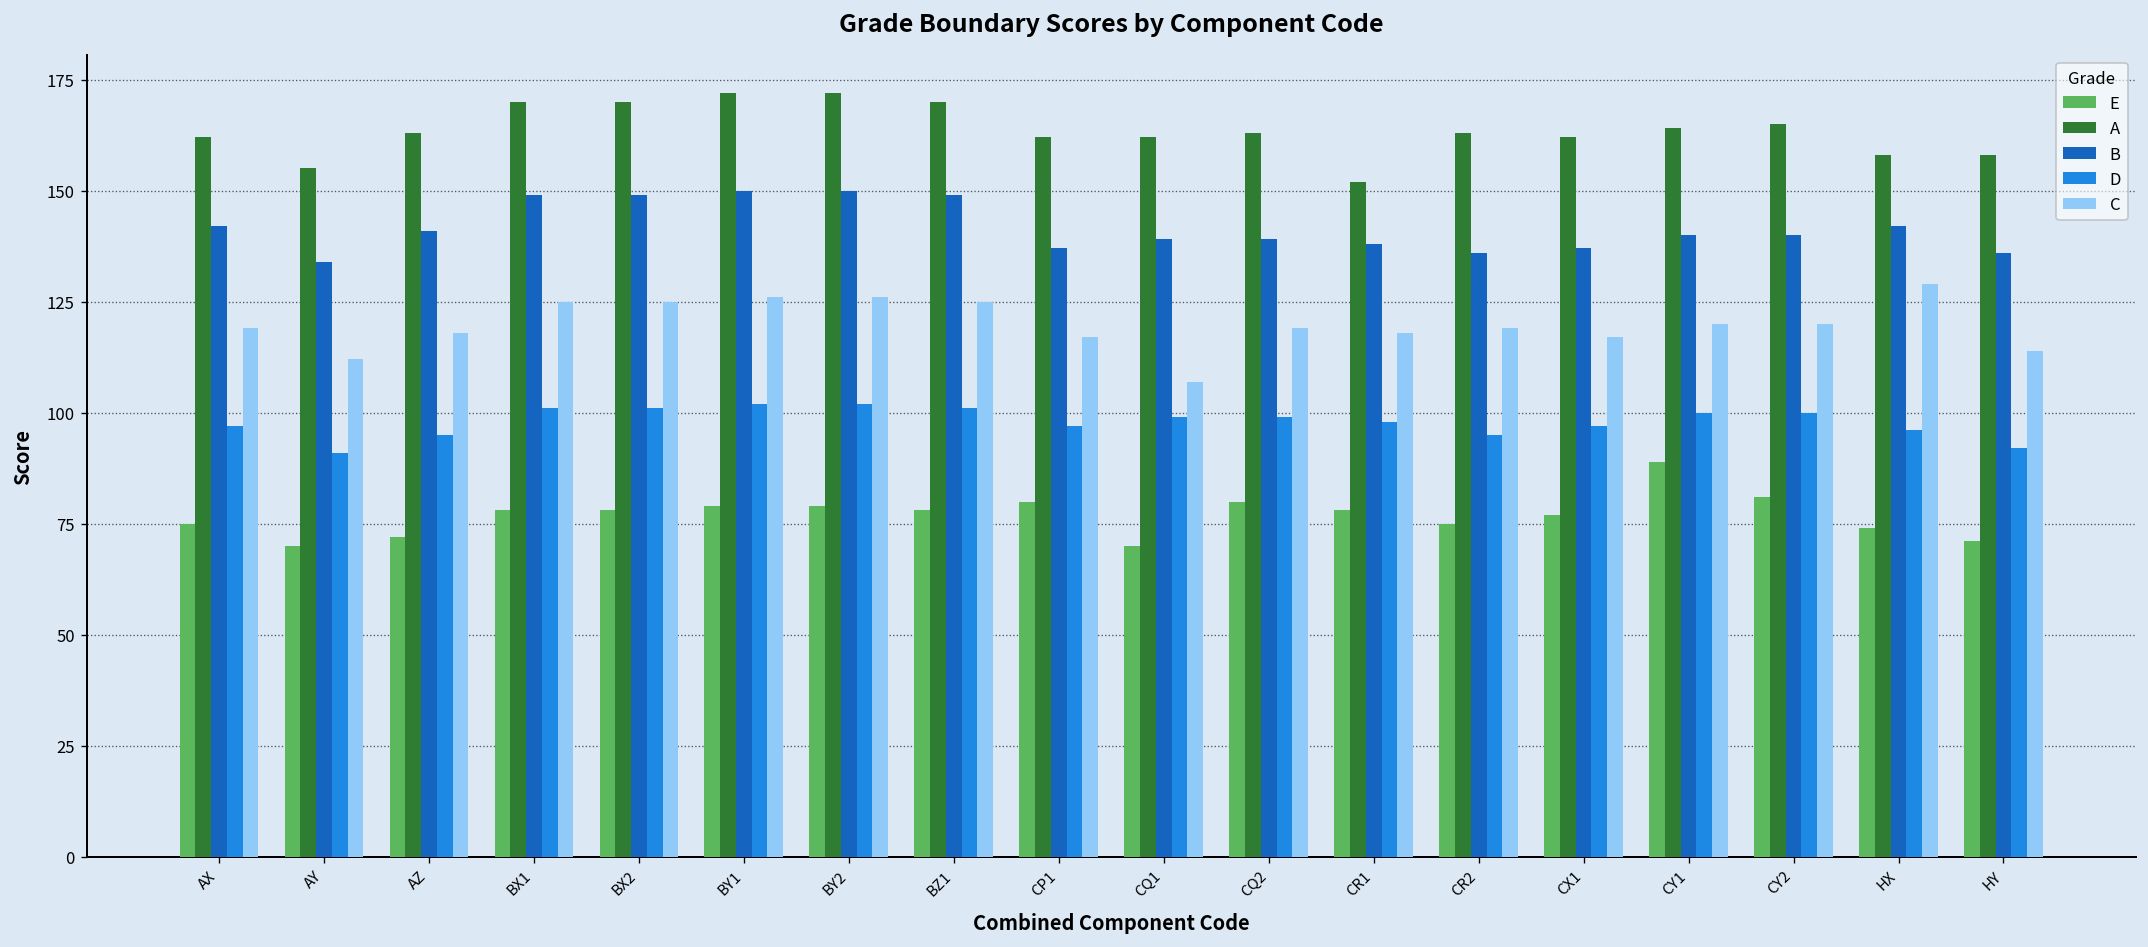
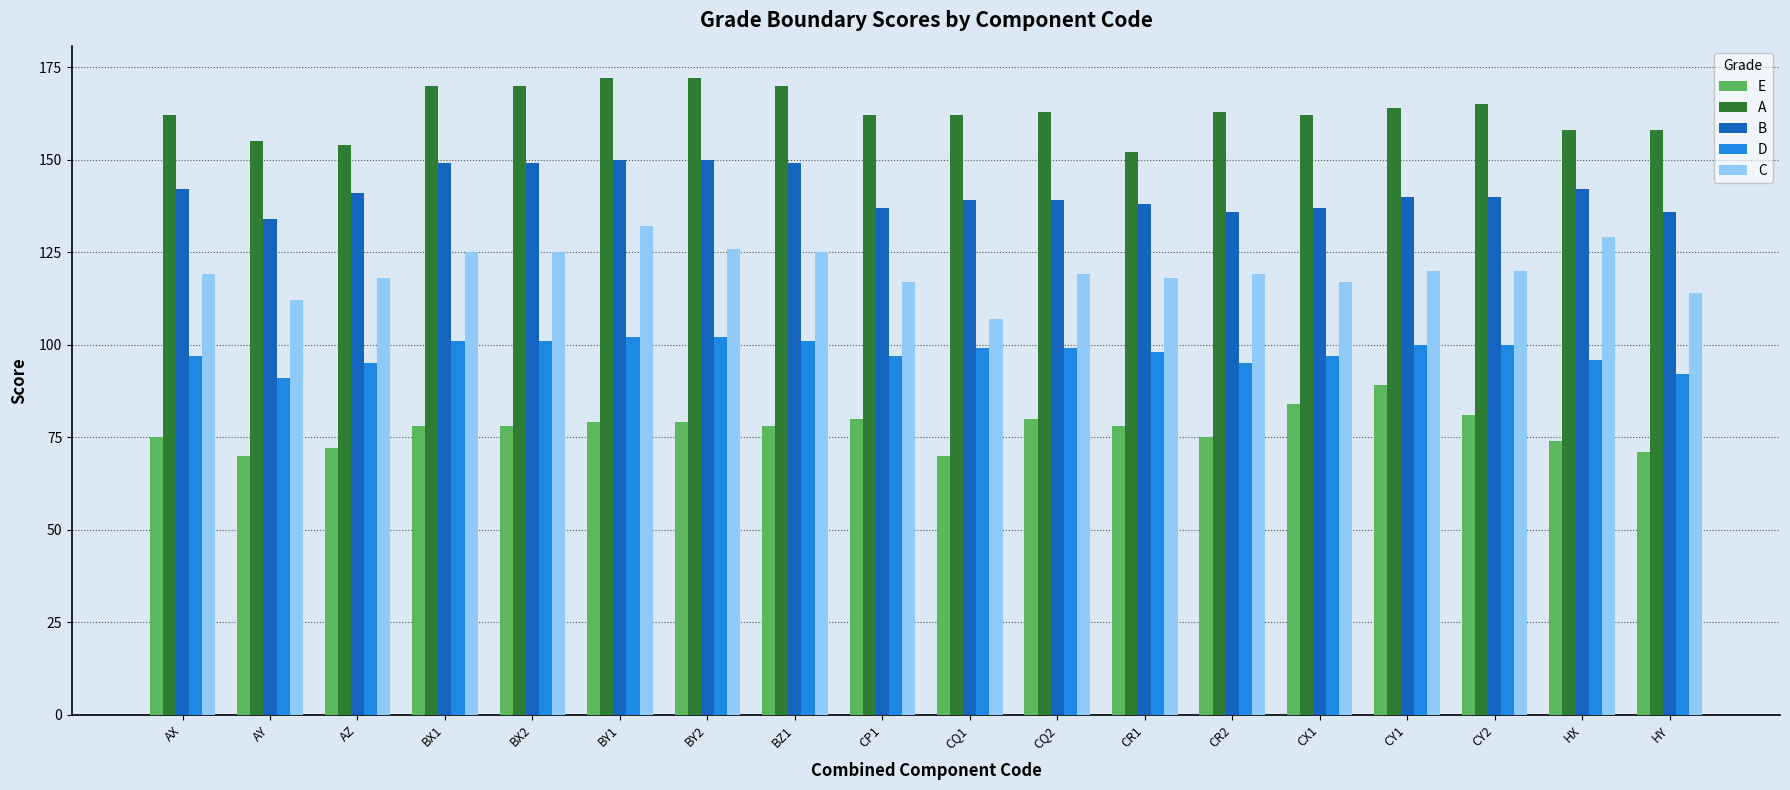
  {
    "E": {
      "AX": 75,
      "AY": 70,
      "AZ": 72,
      "BX1": 78,
      "BX2": 78,
      "BY1": 79,
      "BY2": 79,
      "BZ1": 78,
      "CP1": 80,
      "CQ1": 70,
      "CQ2": 80,
      "CR1": 78,
      "CR2": 75,
-     "CX1": 77,
+     "CX1": 84,
      "CY1": 89,
      "CY2": 81,
      "HX": 74,
      "HY": 71
    },
    "A": {
      "AX": 162,
      "AY": 155,
-     "AZ": 163,
+     "AZ": 154,
      "BX1": 170,
      "BX2": 170,
      "BY1": 172,
      "BY2": 172,
      "BZ1": 170,
      "CP1": 162,
      "CQ1": 162,
      "CQ2": 163,
      "CR1": 152,
      "CR2": 163,
      "CX1": 162,
      "CY1": 164,
      "CY2": 165,
      "HX": 158,
      "HY": 158
    },
    "C": {
      "AX": 119,
      "AY": 112,
      "AZ": 118,
      "BX1": 125,
      "BX2": 125,
-     "BY1": 126,
+     "BY1": 132,
      "BY2": 126,
      "BZ1": 125,
      "CP1": 117,
      "CQ1": 107,
      "CQ2": 119,
      "CR1": 118,
      "CR2": 119,
      "CX1": 117,
      "CY1": 120,
      "CY2": 120,
      "HX": 129,
      "HY": 114
    }
  }
